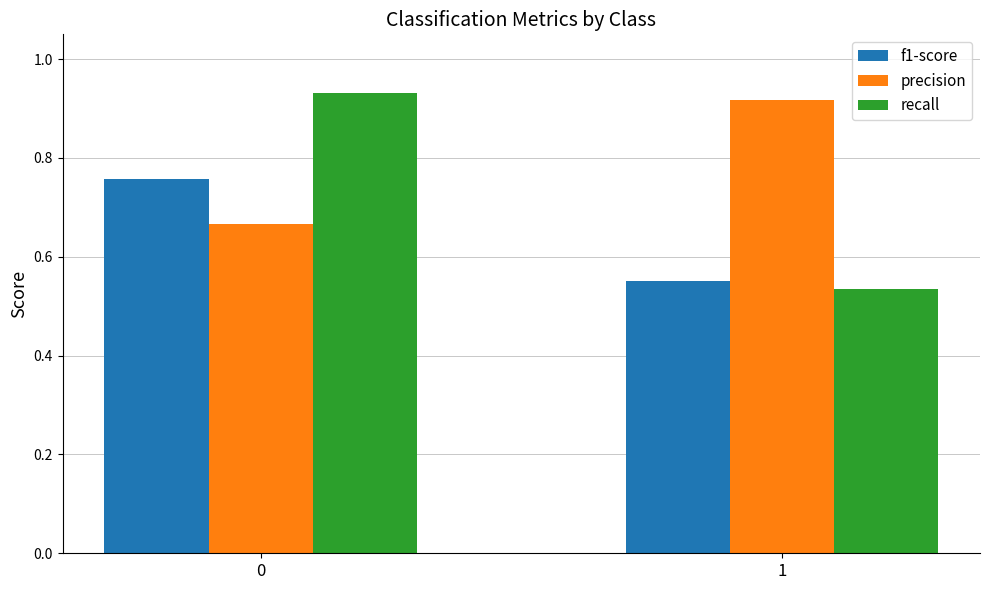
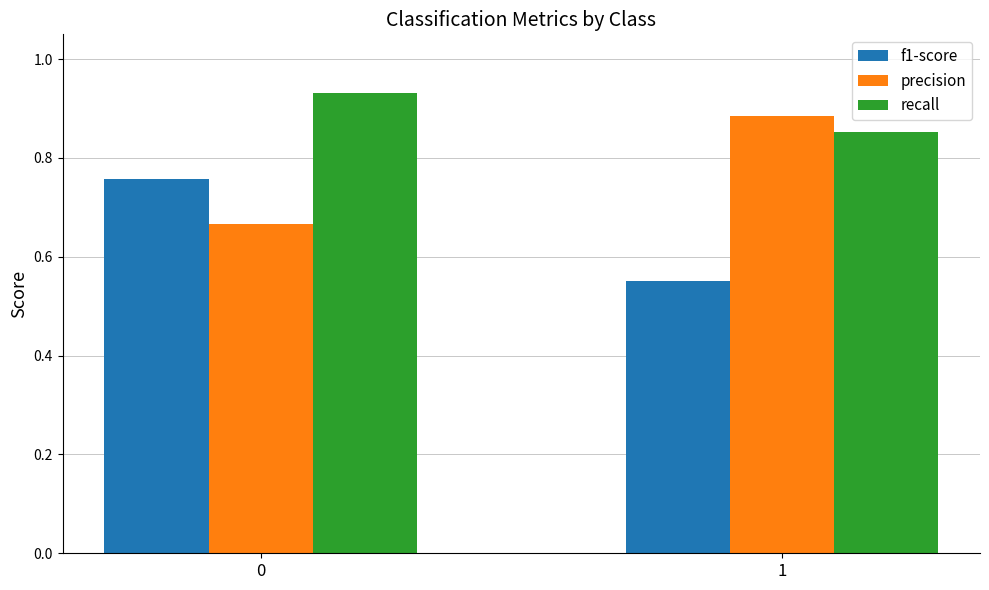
  {
    "f1-score": {
      "0": 0.76,
      "1": 0.55
    },
    "precision": {
      "0": 0.67,
-     "1": 0.92
+     "1": 0.89
    },
    "recall": {
      "0": 0.93,
-     "1": 0.54
+     "1": 0.85
    }
  }
